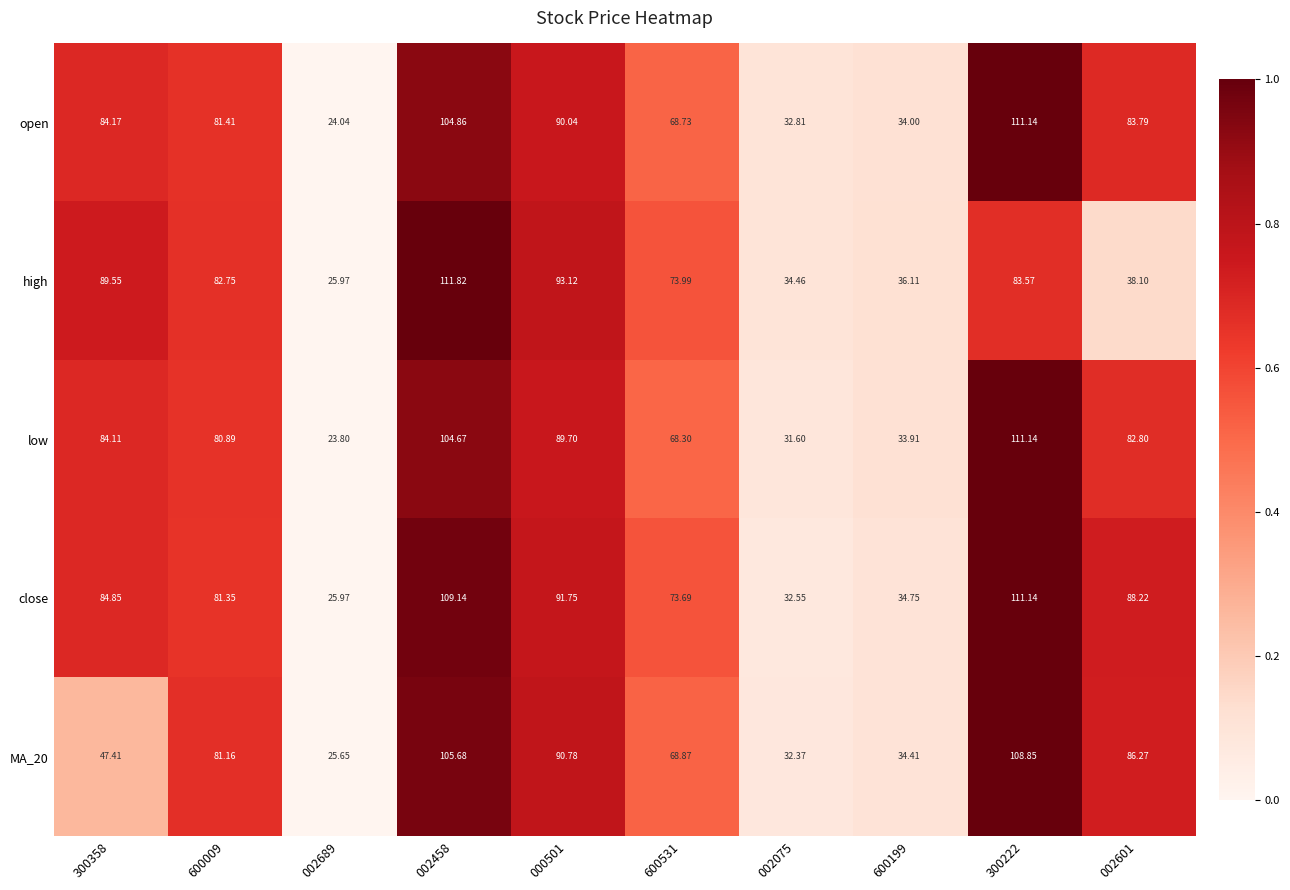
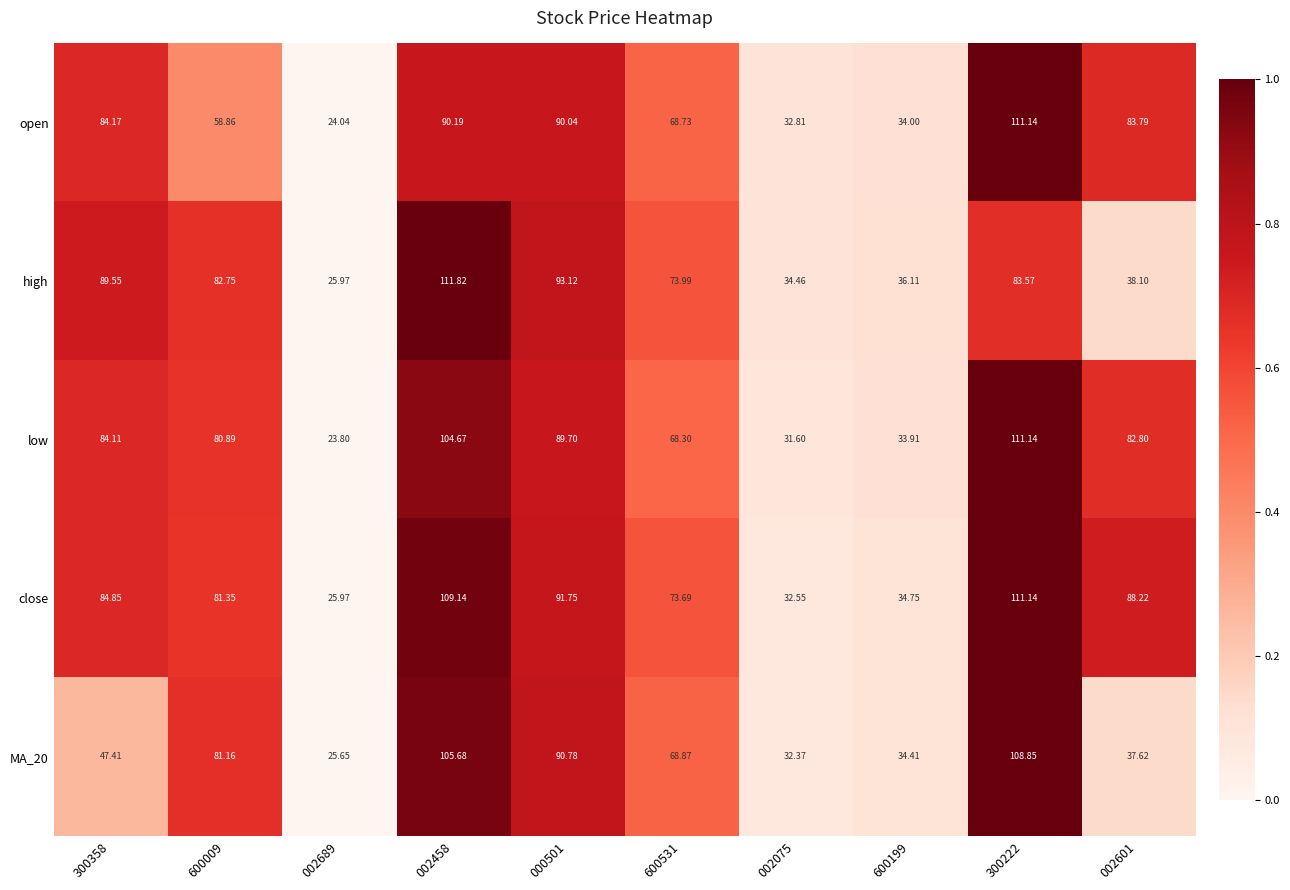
  {
    "open": {
      "300358": 84.17,
-     "600009": 81.41,
+     "600009": 58.86,
      "002689": 24.04,
-     "002458": 104.86,
+     "002458": 90.19,
      "000501": 90.04,
      "600531": 68.73,
      "002075": 32.81,
      "600199": 34.00,
      "300222": 111.14,
      "002601": 83.79
    },
    "high": {
      "300358": 89.55,
      "600009": 82.75,
      "002689": 25.97,
      "002458": 111.82,
      "000501": 93.12,
      "600531": 73.99,
      "002075": 34.46,
      "600199": 36.11,
      "300222": 83.57,
      "002601": 38.10
    },
    "low": {
      "300358": 84.11,
      "600009": 80.89,
      "002689": 23.80,
      "002458": 104.67,
      "000501": 89.70,
      "600531": 68.30,
      "002075": 31.60,
      "600199": 33.91,
      "300222": 111.14,
      "002601": 82.80
    },
    "close": {
      "300358": 84.85,
      "600009": 81.35,
      "002689": 25.97,
      "002458": 109.14,
      "000501": 91.75,
      "600531": 73.69,
      "002075": 32.55,
      "600199": 34.75,
      "300222": 111.14,
      "002601": 88.22
    },
    "MA_20": {
      "300358": 47.41,
      "600009": 81.16,
      "002689": 25.65,
      "002458": 105.68,
      "000501": 90.78,
      "600531": 68.87,
      "002075": 32.37,
      "600199": 34.41,
      "300222": 108.85,
-     "002601": 86.27
+     "002601": 37.62
    }
  }
